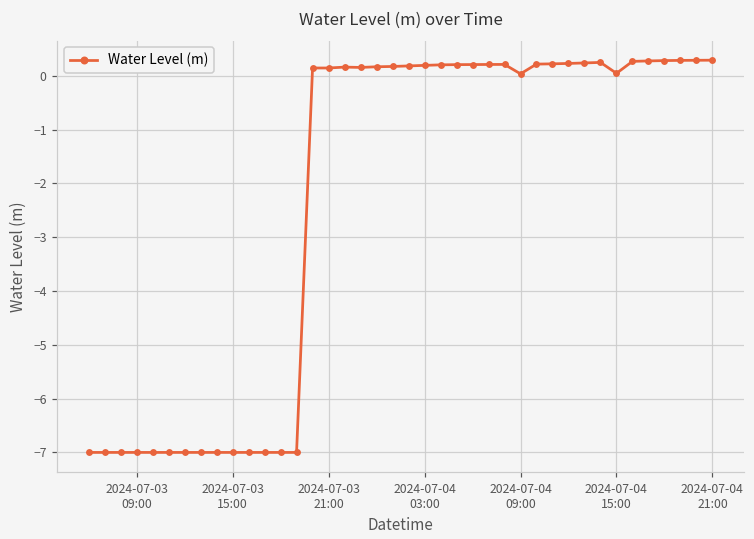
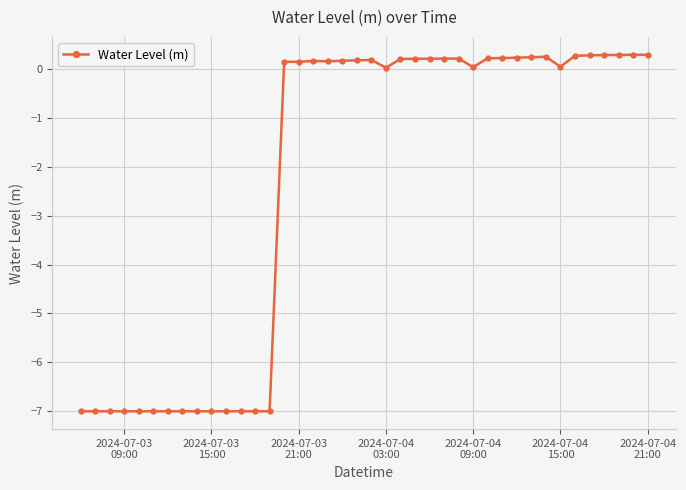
  {
    "2024-07-03 09:00": -7.0,
    "2024-07-03 15:00": -7.0,
    "2024-07-03 21:00": 0.1,
-   "2024-07-04 03:00": 0.2,
+   "2024-07-04 03:00": 0.0,
    "2024-07-04 09:00": 0.0,
    "2024-07-04 15:00": 0.0,
    "2024-07-04 21:00": 0.3
  }
